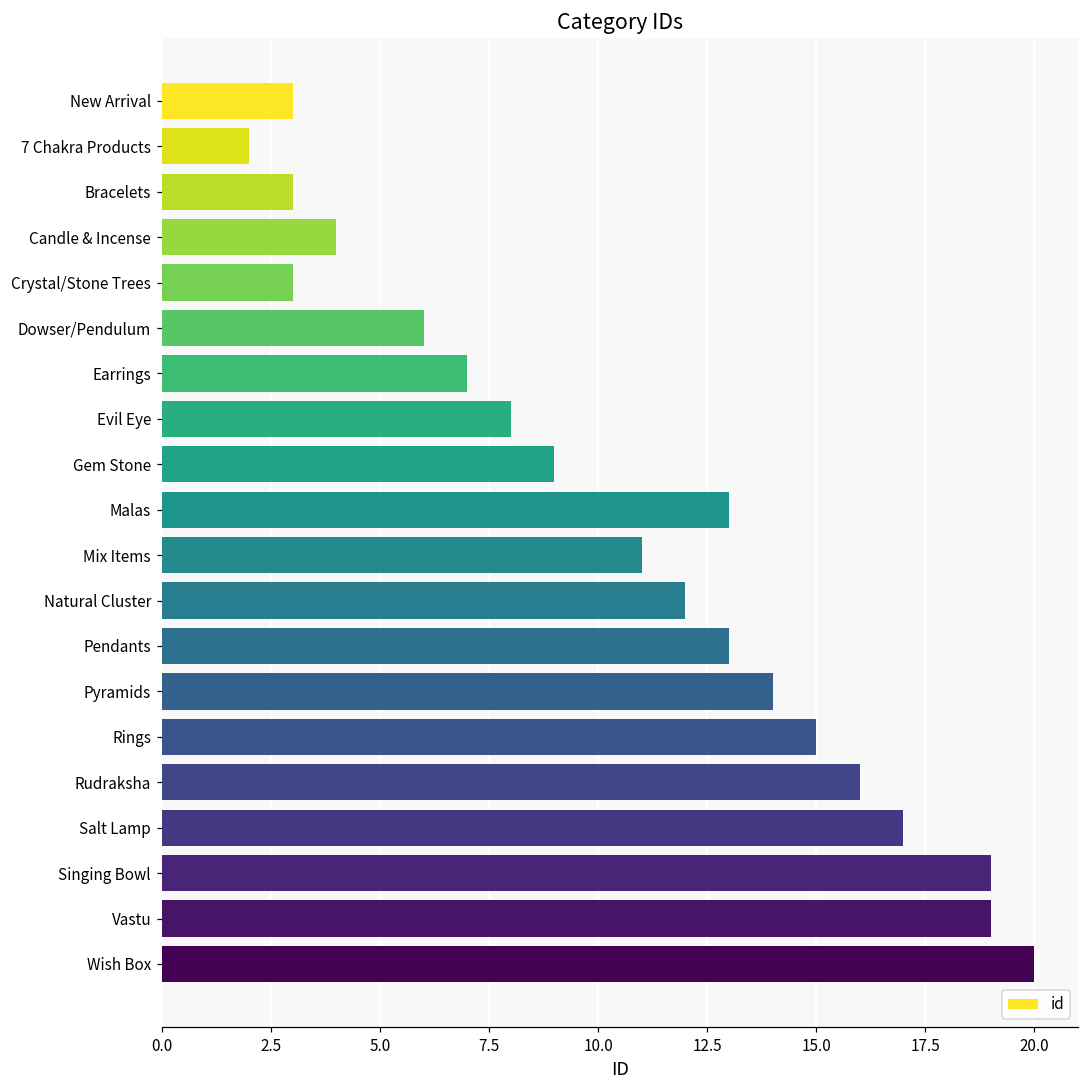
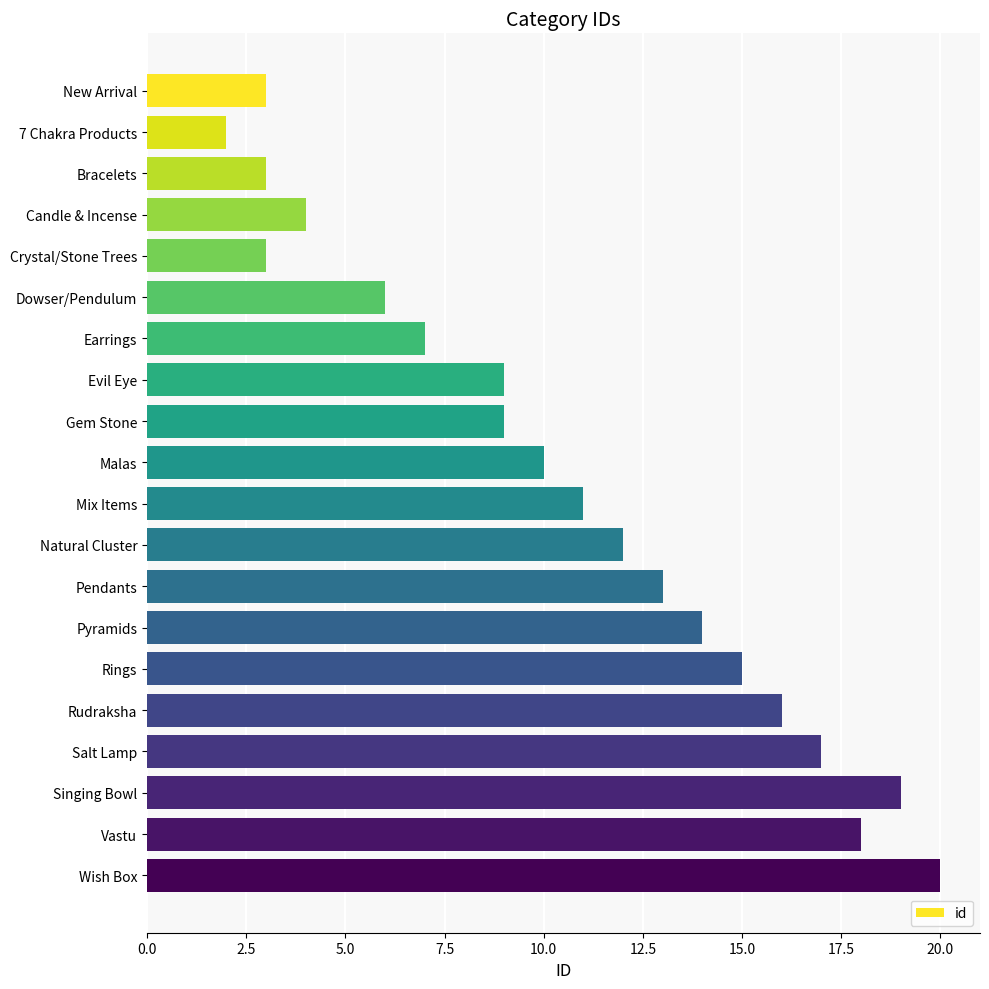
  {
    "New Arrival": 3,
    "7 Chakra Products": 2,
    "Bracelets": 3,
    "Candle & Incense": 4,
    "Crystal/Stone Trees": 3,
    "Dowser/Pendulum": 6,
    "Earrings": 7,
-   "Evil Eye": 8,
+   "Evil Eye": 9,
    "Gem Stone": 9,
-   "Malas": 13,
+   "Malas": 10,
    "Mix Items": 11,
    "Natural Cluster": 12,
    "Pendants": 13,
    "Pyramids": 14,
    "Rings": 15,
    "Rudraksha": 16,
    "Salt Lamp": 17,
    "Singing Bowl": 19,
-   "Vastu": 19,
+   "Vastu": 18,
    "Wish Box": 20
  }
